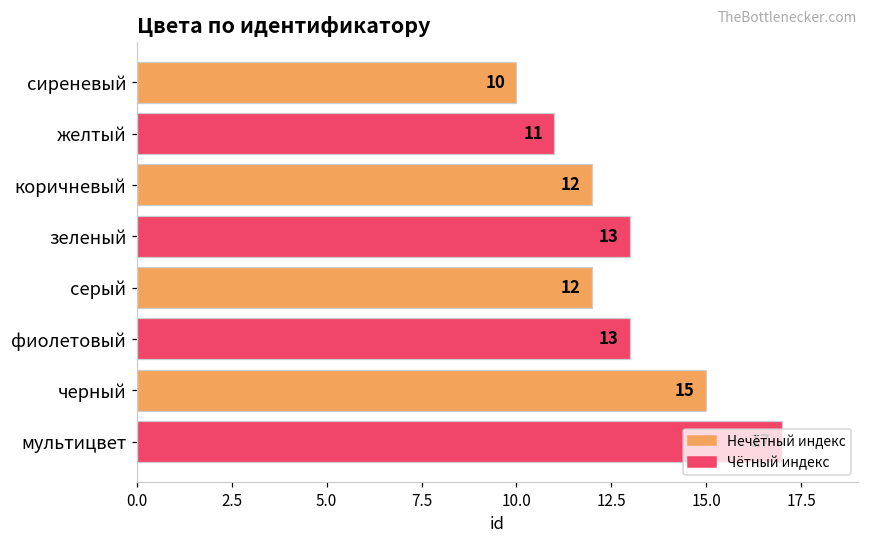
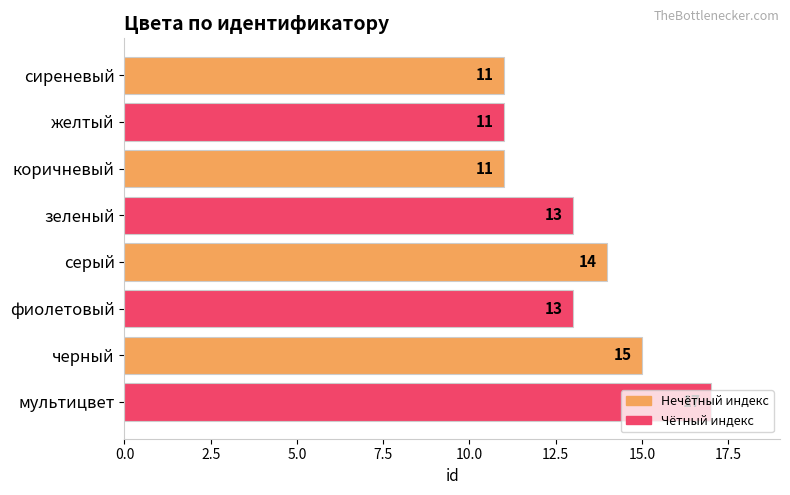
  {
-   "сиреневый": 10,
+   "сиреневый": 11,
    "желтый": 11,
-   "коричневый": 12,
+   "коричневый": 11,
    "зеленый": 13,
-   "серый": 12,
+   "серый": 14,
    "фиолетовый": 13,
    "черный": 15
  }
